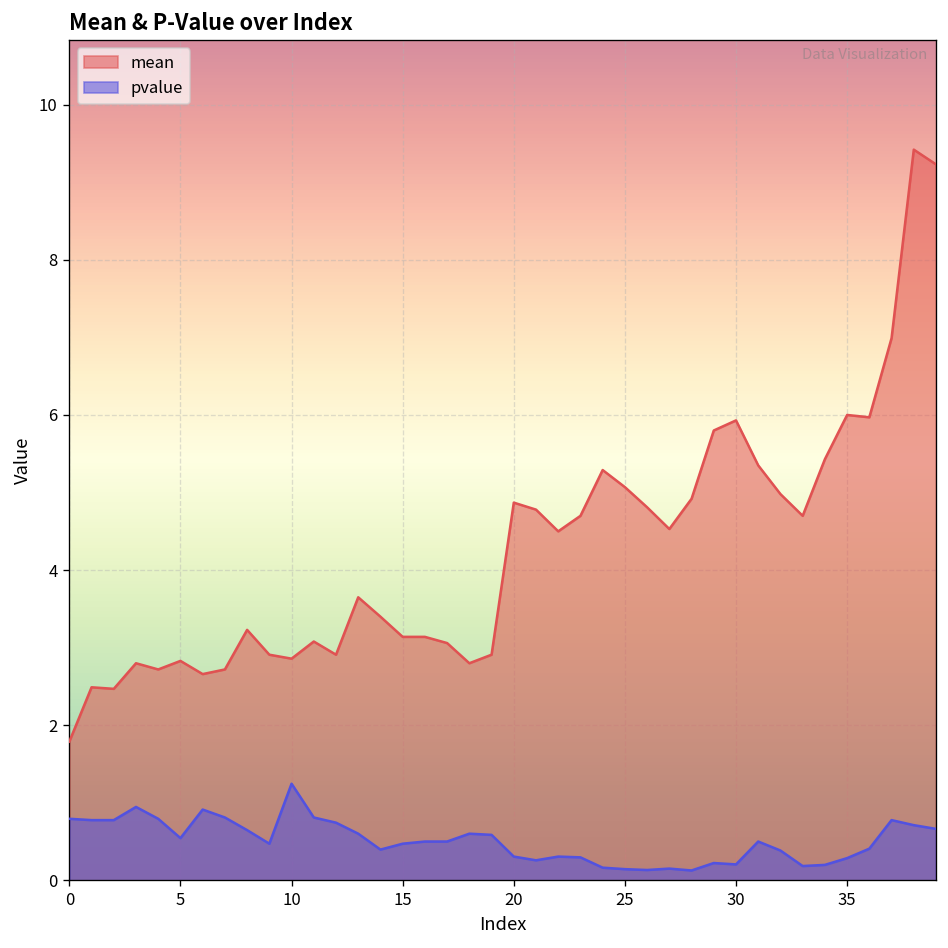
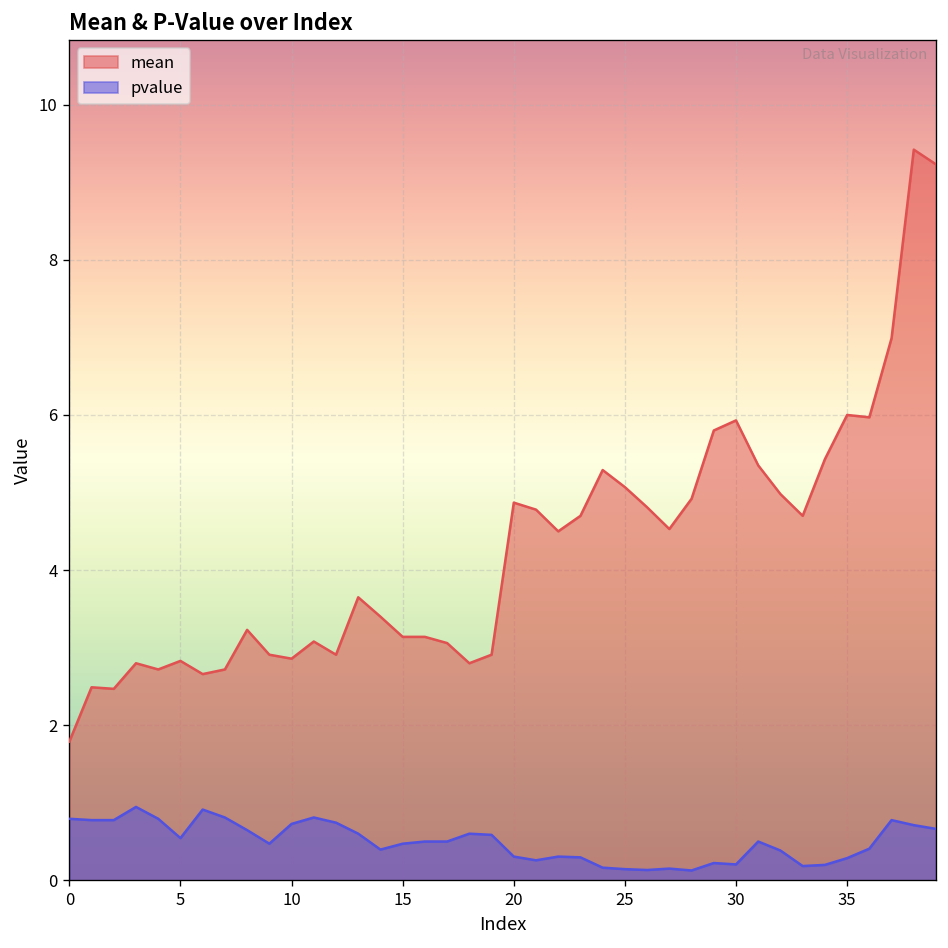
  {
    "mean": {
      "0": 1.8,
      "5": 2.8,
      "10": 2.9,
      "15": 3.1,
      "20": 4.9,
      "25": 5.1,
      "30": 5.9,
      "35": 6.0
    },
    "pvalue": {
      "0": 0.8,
      "5": 0.5,
-     "10": 1.2,
+     "10": 0.7,
      "15": 0.5,
      "20": 0.3,
      "25": 0.1,
      "30": 0.2,
      "35": 0.3
    }
  }
